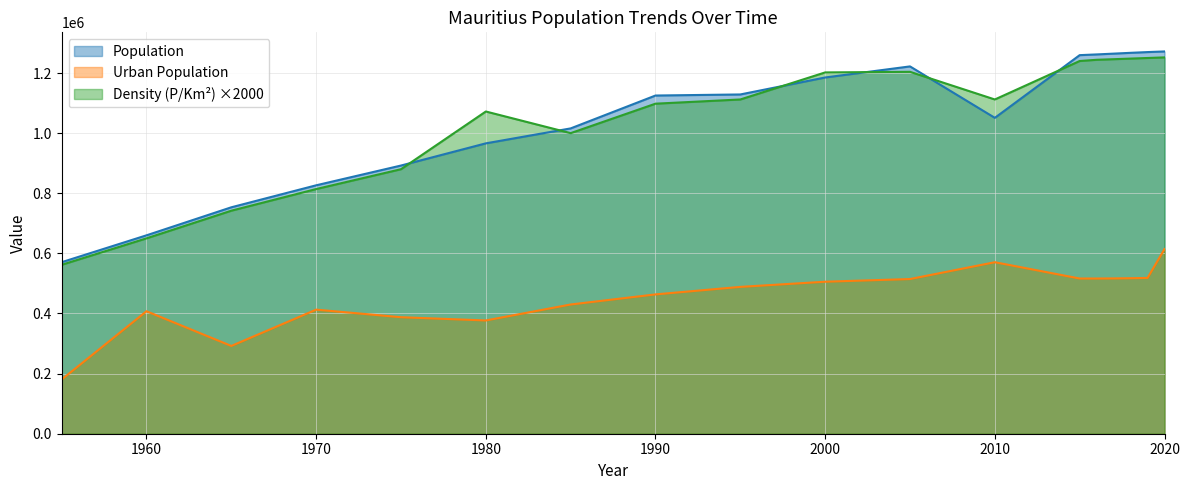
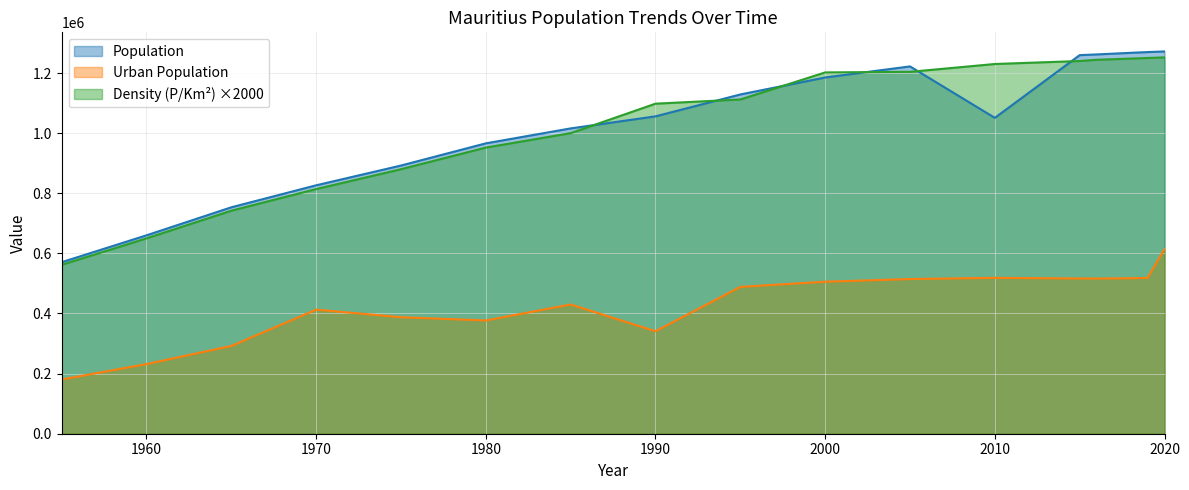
  {
    "Population": {
      "1960": 660000,
      "1970": 830000,
      "1980": 970000,
-     "1990": 1130000,
+     "1990": 1060000,
      "2000": 1190000,
      "2010": 1050000,
      "2020": 1270000
    },
    "Urban Population": {
-     "1960": 410000,
+     "1960": 230000,
      "1970": 410000,
      "1980": 380000,
-     "1990": 460000,
+     "1990": 340000,
      "2000": 510000,
-     "2010": 570000,
+     "2010": 520000,
      "2020": 610000
    },
    "Density (P/Km²) ×2000": {
      "1960": 650000,
      "1970": 810000,
-     "1980": 1070000,
+     "1980": 950000,
      "1990": 1100000,
      "2000": 1200000,
-     "2010": 1110000,
+     "2010": 1230000,
      "2020": 1250000
    }
  }
